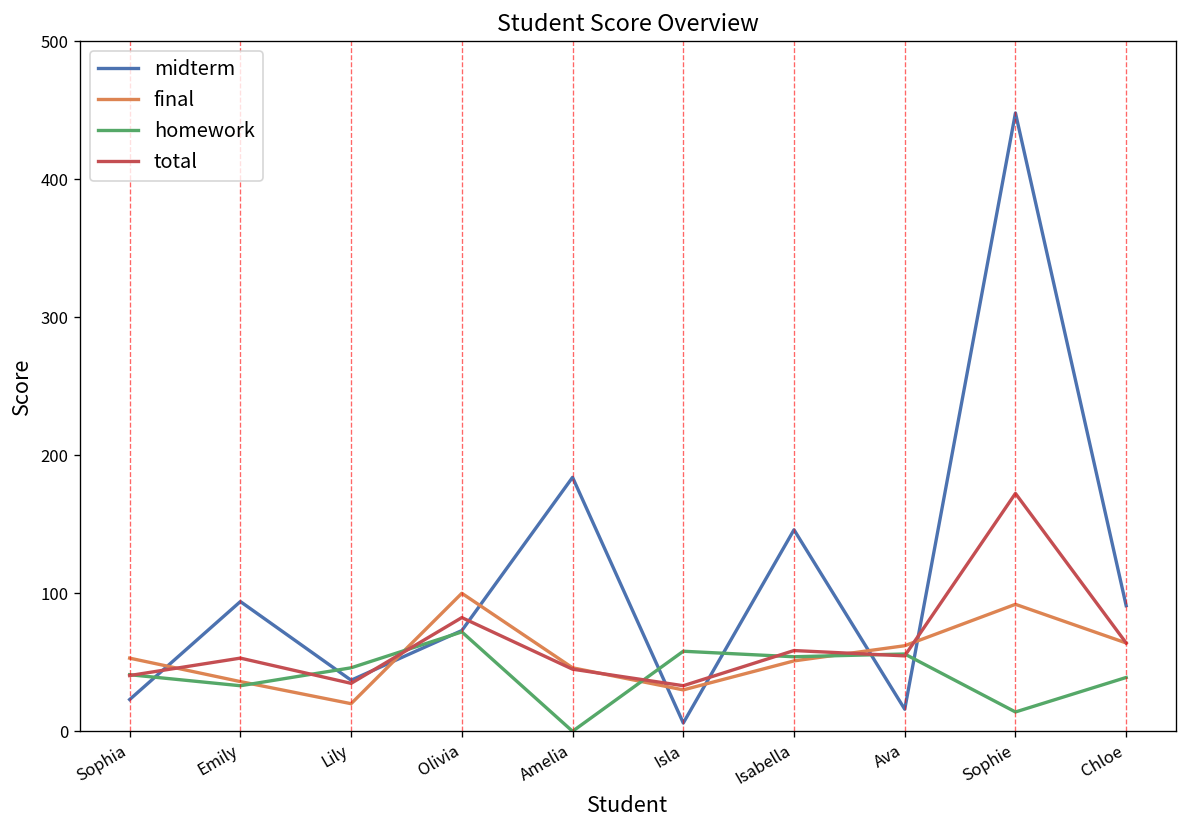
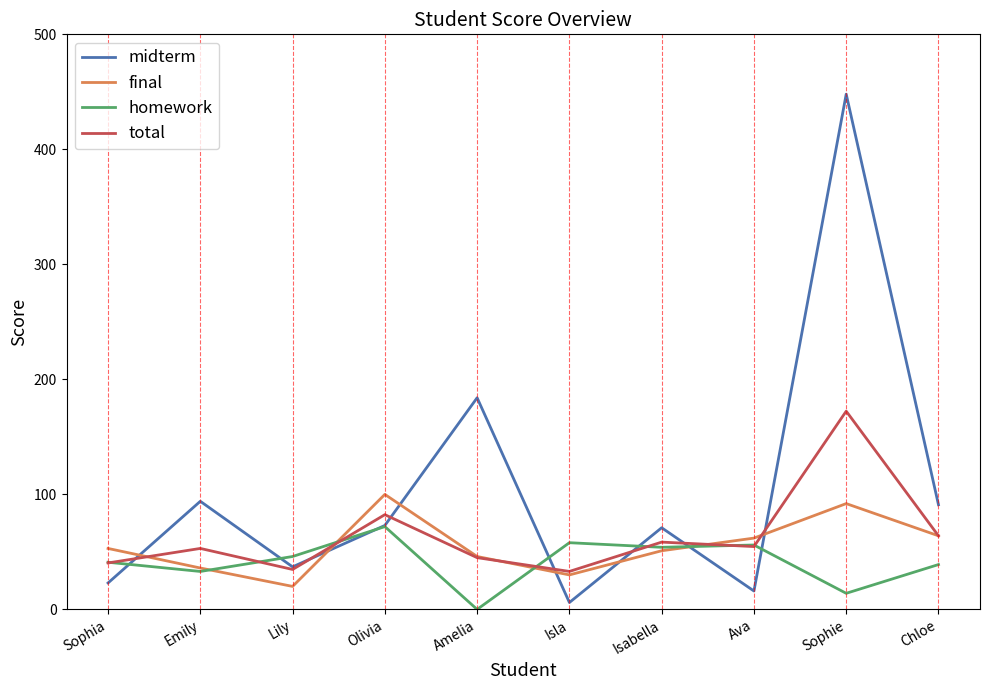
  {
    "midterm": {
      "Sophia": 23,
      "Emily": 94,
      "Lily": 37,
      "Amelia": 184,
      "Isla": 6,
-     "Isabella": 146,
+     "Isabella": 71,
      "Ava": 16,
      "Sophie": 448,
      "Chloe": 91
    },
    "homework": {
      "Emily": 33,
      "Lily": 46,
      "Amelia": 0,
      "Isla": 58,
      "Isabella": 54,
      "Sophie": 14,
      "Chloe": 39
    }
  }
